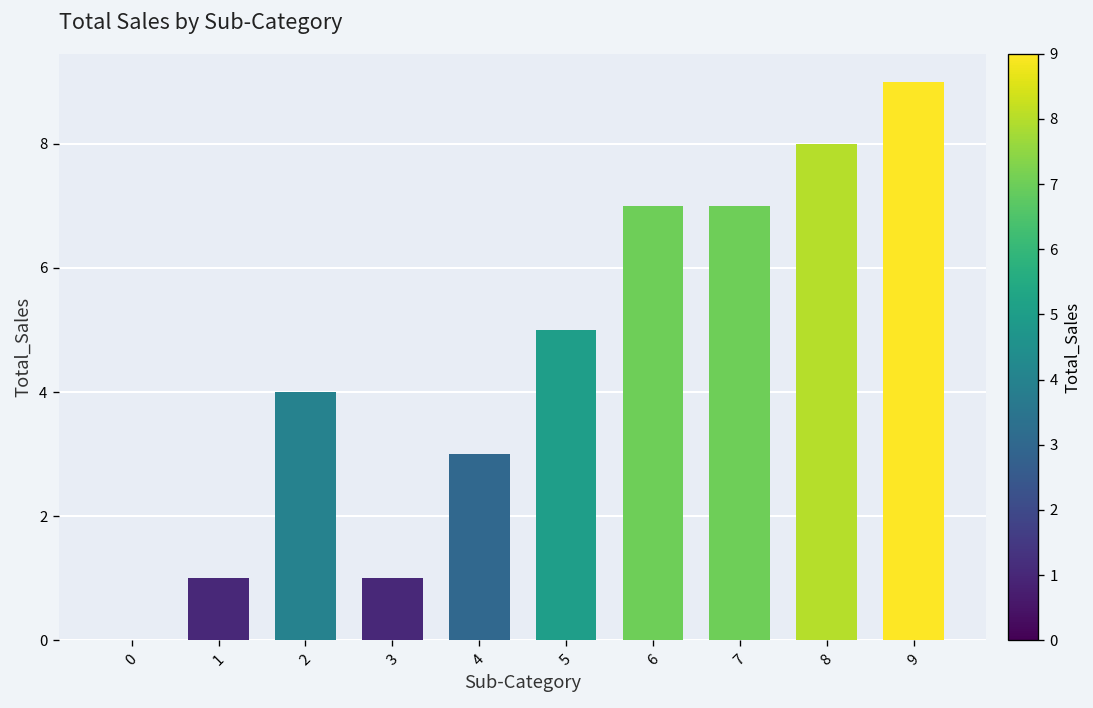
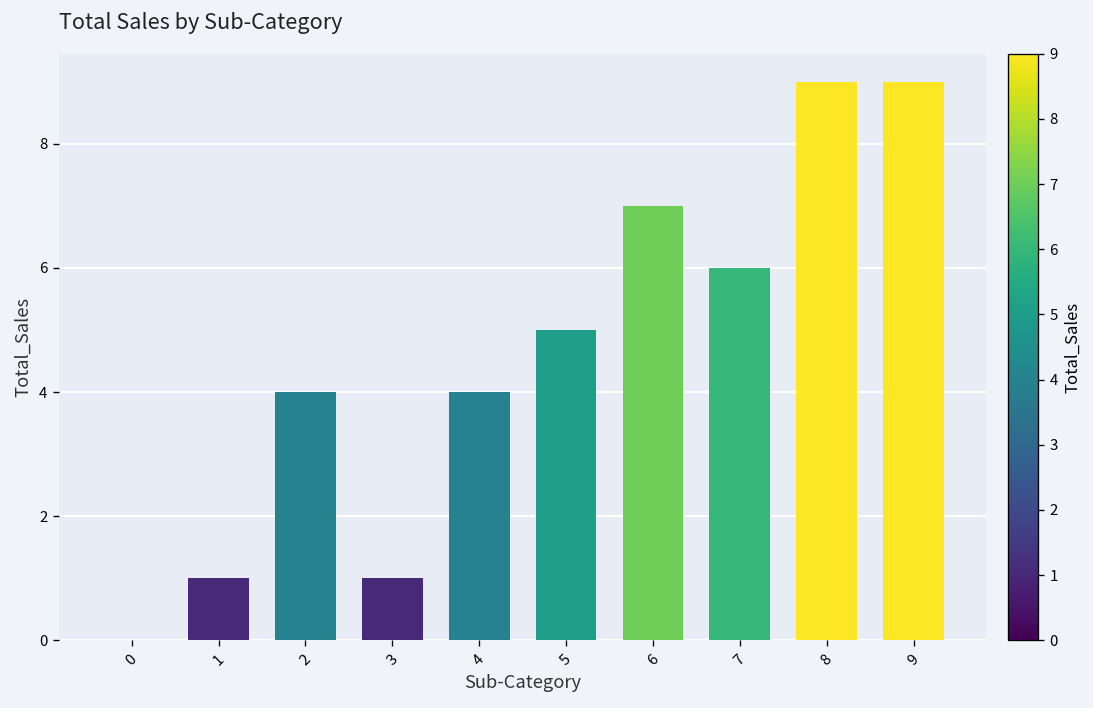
  {
    "0": 0,
    "1": 1,
    "2": 4,
    "3": 1,
-   "4": 3,
+   "4": 4,
    "5": 5,
    "6": 7,
-   "7": 7,
-   "8": 8,
+   "7": 6,
+   "8": 9,
    "9": 9
  }
